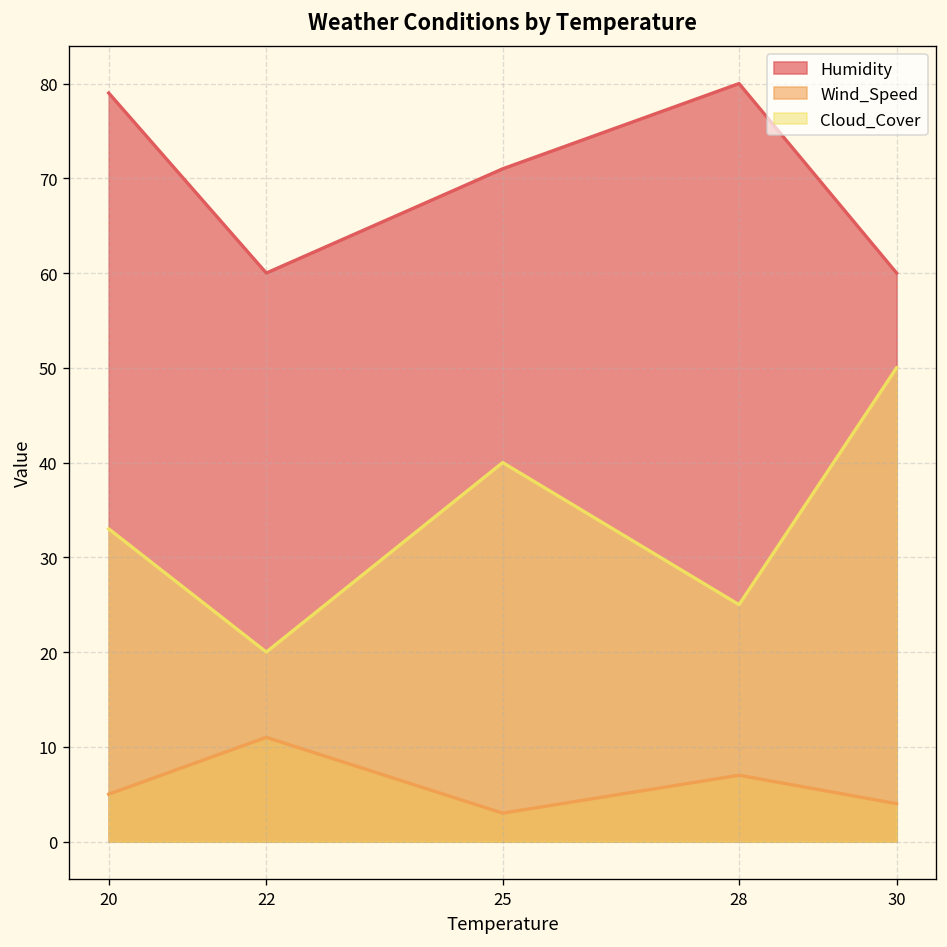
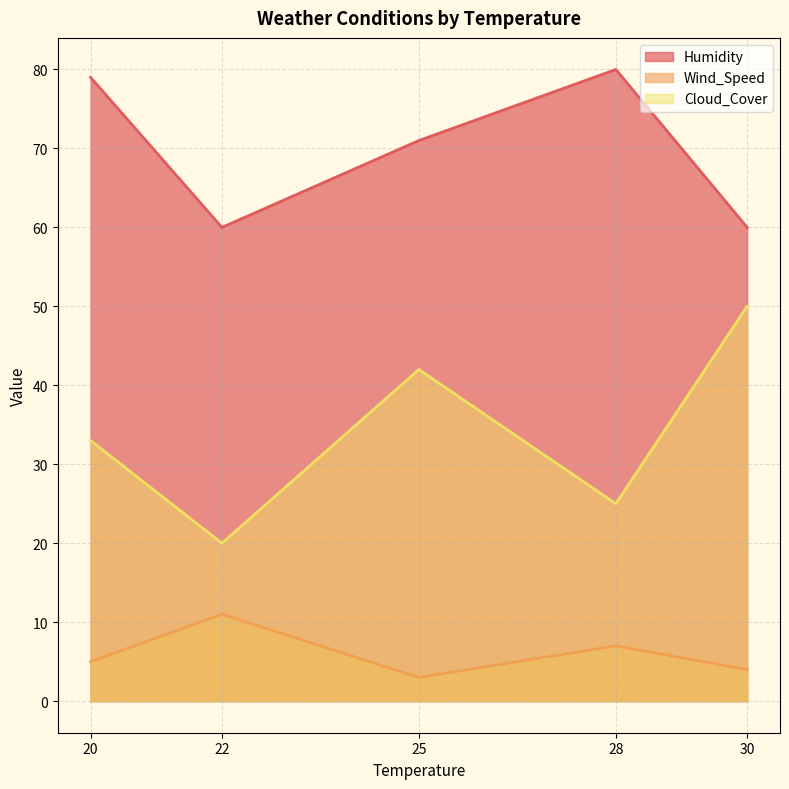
  {
    "Humidity": {
      "20": 79,
      "22": 60,
      "25": 71,
      "28": 80,
      "30": 60
    },
    "Wind_Speed": {
      "20": 5,
      "22": 11,
      "25": 3,
      "28": 7,
      "30": 4
    },
    "Cloud_Cover": {
      "20": 33,
      "22": 20,
-     "25": 40,
+     "25": 42,
      "28": 25,
      "30": 50
    }
  }
